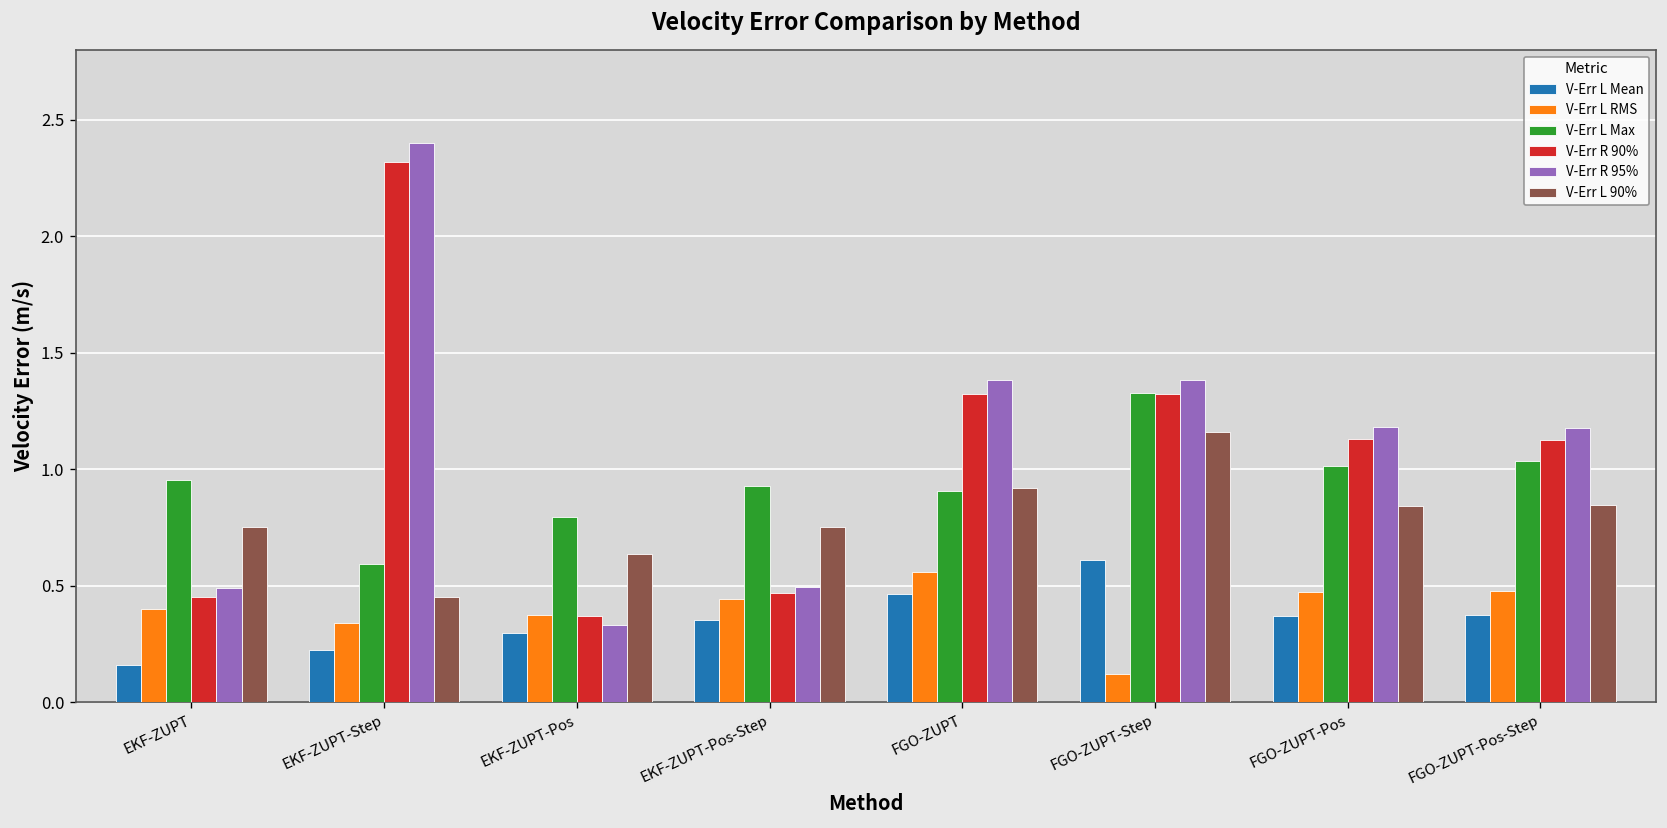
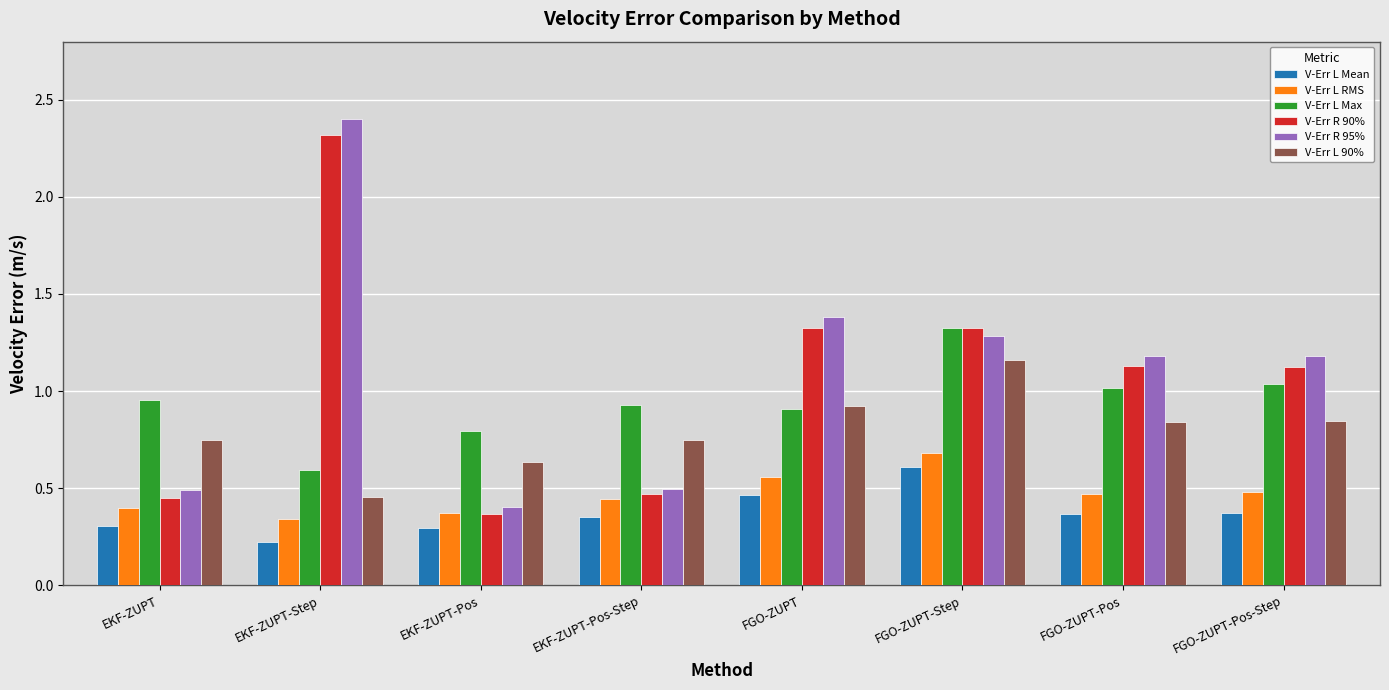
  {
    "V-Err L Mean": {
-     "EKF-ZUPT": 0.16,
+     "EKF-ZUPT": 0.30,
      "EKF-ZUPT-Step": 0.22,
      "EKF-ZUPT-Pos": 0.30,
      "EKF-ZUPT-Pos-Step": 0.35,
      "FGO-ZUPT": 0.47,
      "FGO-ZUPT-Step": 0.61,
      "FGO-ZUPT-Pos": 0.37,
      "FGO-ZUPT-Pos-Step": 0.37
    },
    "V-Err L RMS": {
      "EKF-ZUPT": 0.40,
      "EKF-ZUPT-Step": 0.34,
      "EKF-ZUPT-Pos": 0.37,
      "EKF-ZUPT-Pos-Step": 0.45,
      "FGO-ZUPT": 0.56,
-     "FGO-ZUPT-Step": 0.12,
+     "FGO-ZUPT-Step": 0.68,
      "FGO-ZUPT-Pos": 0.47,
      "FGO-ZUPT-Pos-Step": 0.48
    },
    "V-Err L Max": {
      "EKF-ZUPT": 0.96,
      "EKF-ZUPT-Step": 0.59,
      "EKF-ZUPT-Pos": 0.79,
      "EKF-ZUPT-Pos-Step": 0.93,
      "FGO-ZUPT": 0.91,
      "FGO-ZUPT-Step": 1.33,
      "FGO-ZUPT-Pos": 1.02,
      "FGO-ZUPT-Pos-Step": 1.04
    },
    "V-Err R 90%": {
      "EKF-ZUPT": 0.45,
      "EKF-ZUPT-Step": 2.32,
      "EKF-ZUPT-Pos": 0.37,
      "EKF-ZUPT-Pos-Step": 0.47,
      "FGO-ZUPT": 1.33,
      "FGO-ZUPT-Step": 1.32,
      "FGO-ZUPT-Pos": 1.13,
      "FGO-ZUPT-Pos-Step": 1.13
    },
    "V-Err R 95%": {
      "EKF-ZUPT": 0.49,
      "EKF-ZUPT-Step": 2.40,
-     "EKF-ZUPT-Pos": 0.33,
+     "EKF-ZUPT-Pos": 0.40,
      "EKF-ZUPT-Pos-Step": 0.50,
      "FGO-ZUPT": 1.38,
-     "FGO-ZUPT-Step": 1.38,
+     "FGO-ZUPT-Step": 1.28,
      "FGO-ZUPT-Pos": 1.18,
      "FGO-ZUPT-Pos-Step": 1.18
    },
    "V-Err L 90%": {
      "EKF-ZUPT": 0.75,
      "EKF-ZUPT-Step": 0.45,
      "EKF-ZUPT-Pos": 0.64,
      "EKF-ZUPT-Pos-Step": 0.75,
      "FGO-ZUPT": 0.92,
      "FGO-ZUPT-Step": 1.16,
      "FGO-ZUPT-Pos": 0.84,
      "FGO-ZUPT-Pos-Step": 0.85
    }
  }
